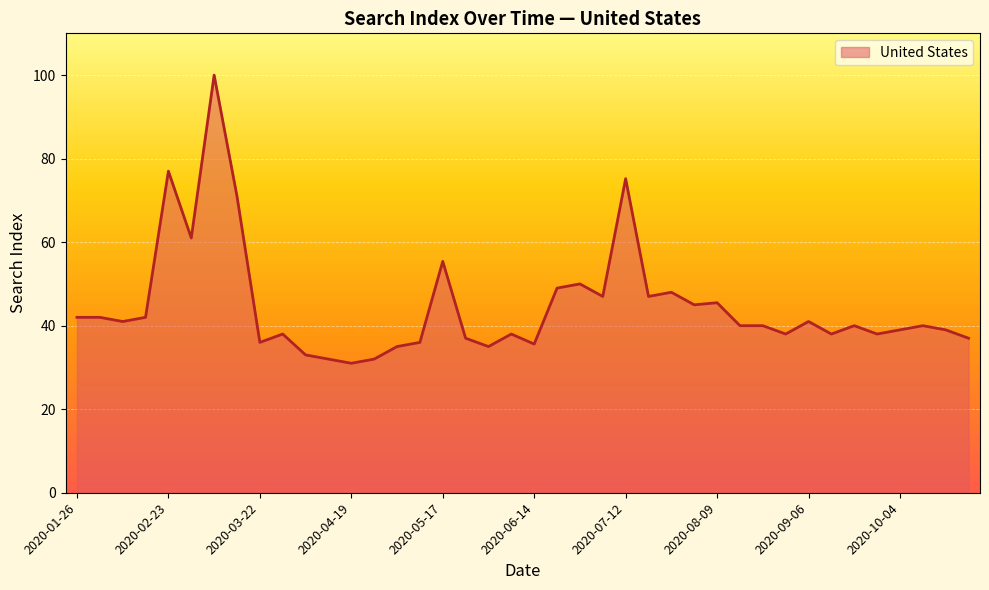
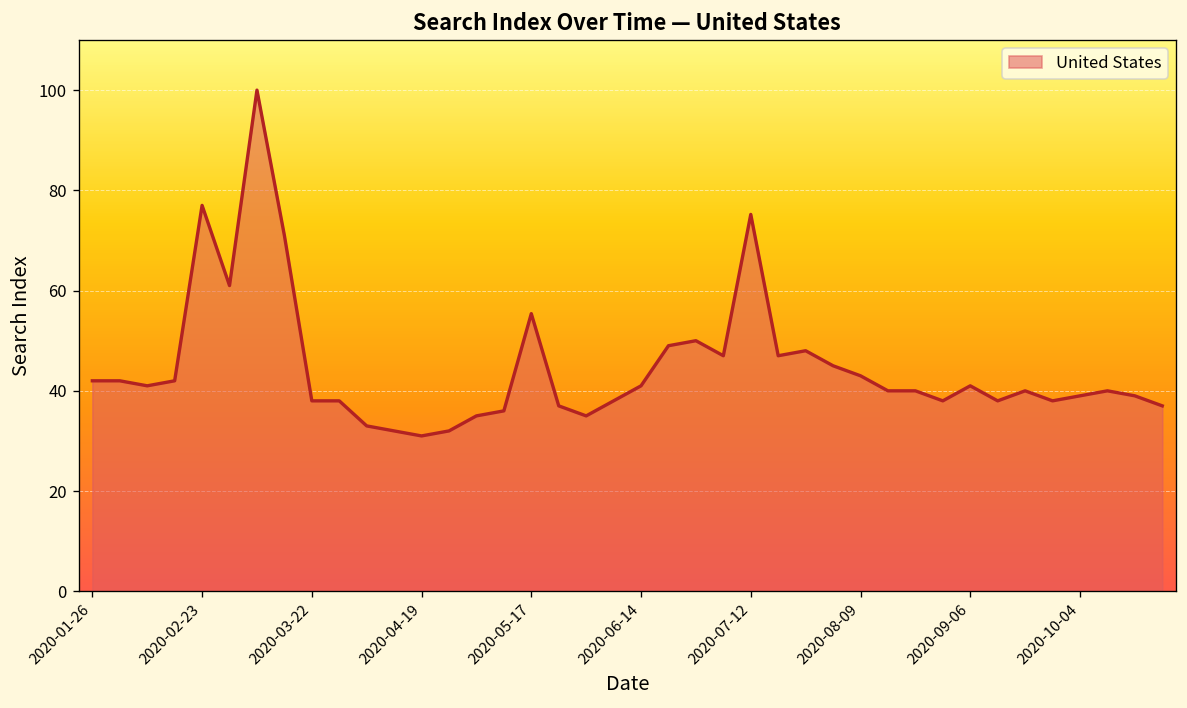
  {
    "2020-01-26": 42,
    "2020-02-23": 77,
-   "2020-03-22": 36,
+   "2020-03-22": 38,
    "2020-04-19": 31,
    "2020-05-17": 55,
-   "2020-06-14": 36,
+   "2020-06-14": 41,
    "2020-07-12": 75,
-   "2020-08-09": 46,
+   "2020-08-09": 43,
    "2020-09-06": 41,
    "2020-10-04": 39
  }
